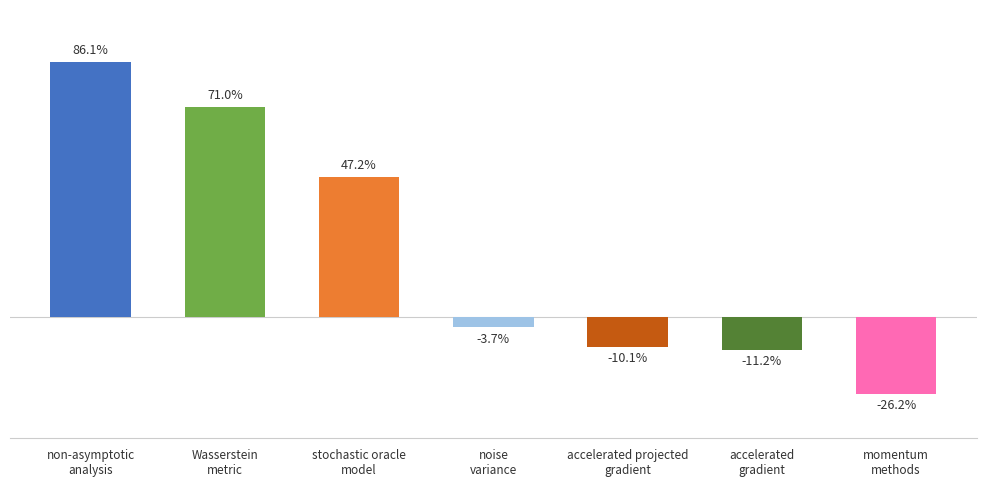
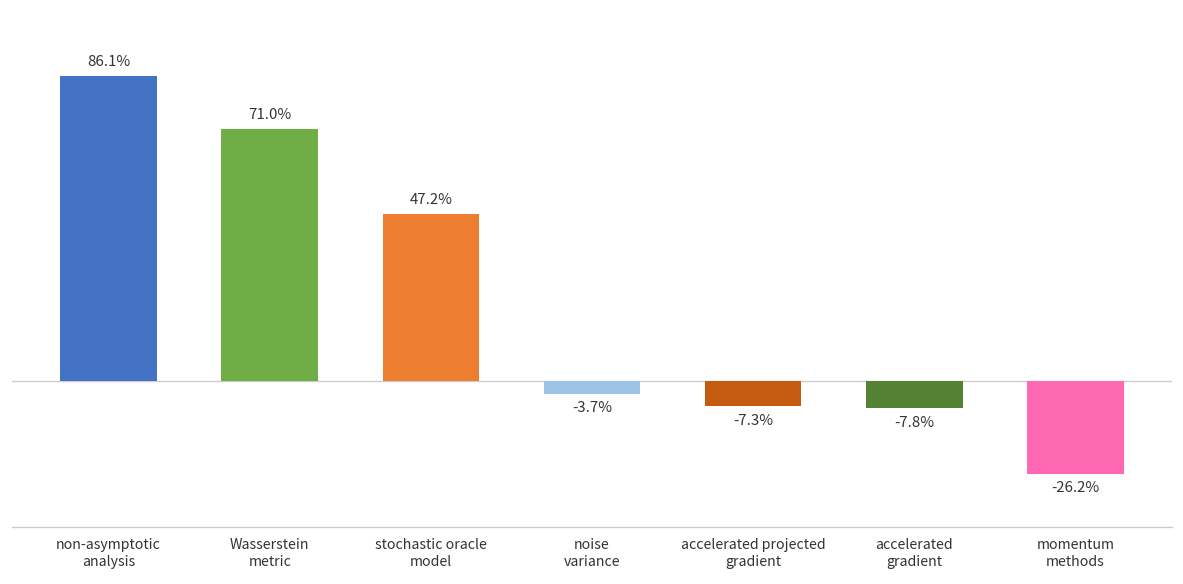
  {
    "non-asymptotic analysis": "86.1%",
    "Wasserstein metric": "71.0%",
    "stochastic oracle model": "47.2%",
    "noise variance": "-3.7%",
-   "accelerated projected gradient": "-10.1%",
-   "accelerated gradient": "-11.2%",
+   "accelerated projected gradient": "-7.3%",
+   "accelerated gradient": "-7.8%",
    "momentum methods": "-26.2%"
  }
